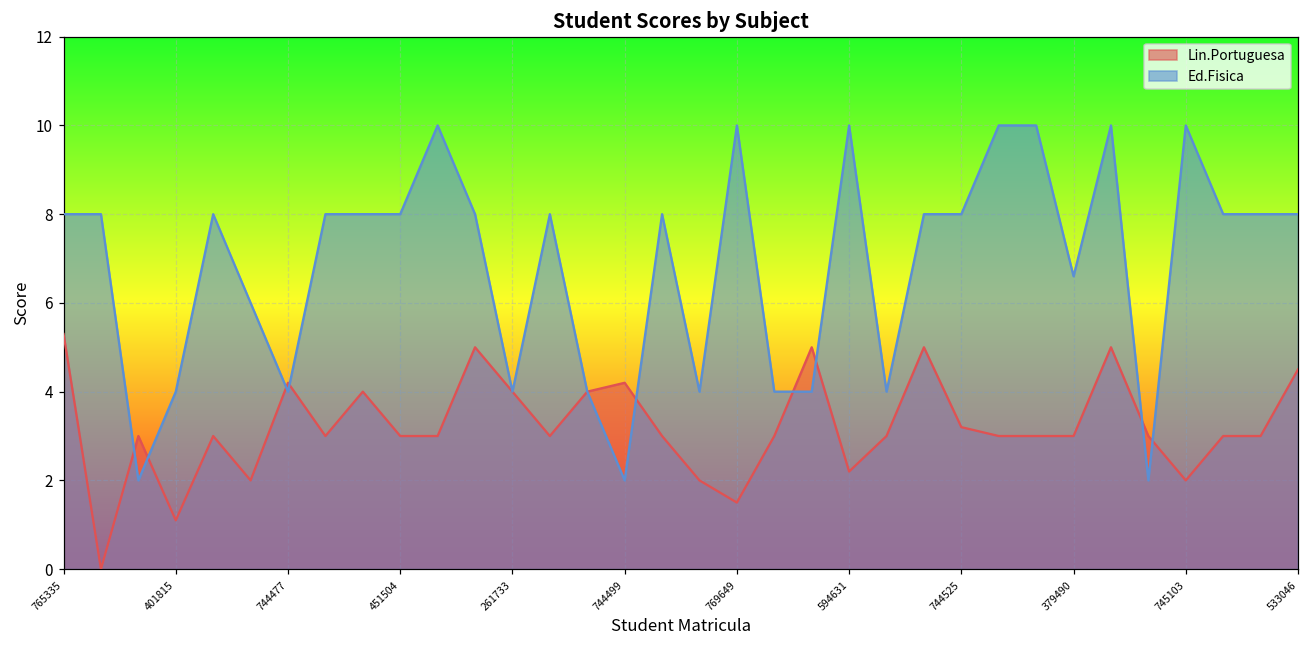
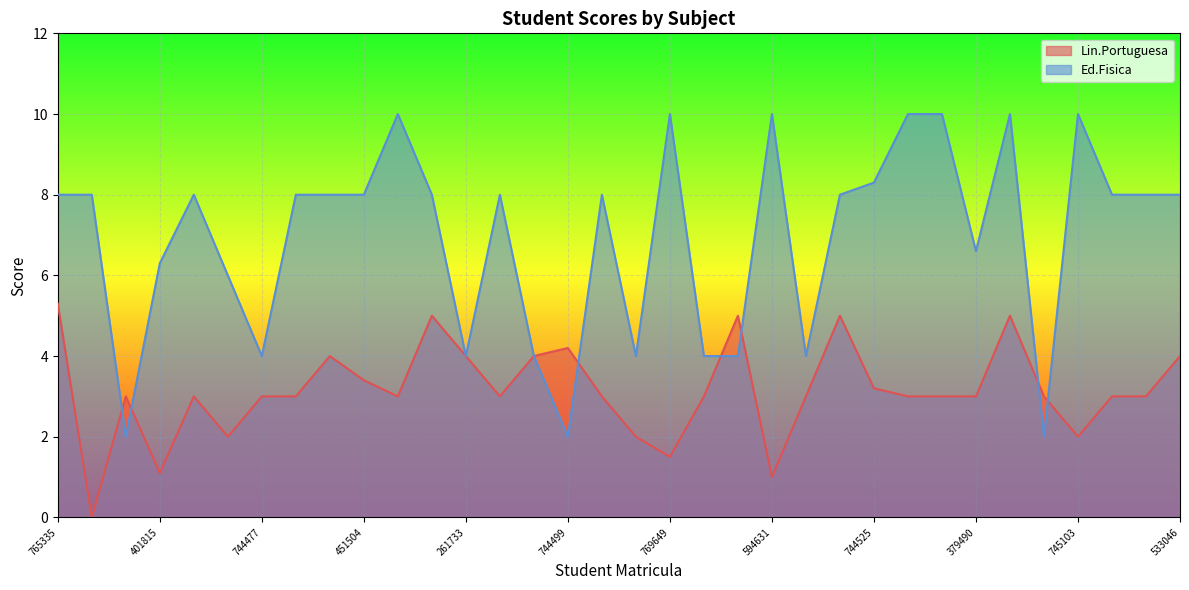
  {
    "Lin.Portuguesa": {
      "765335": 5.3,
      "401815": 1.1,
-     "744477": 4.2,
-     "451504": 3.0,
+     "744477": 3.0,
+     "451504": 3.4,
      "744499": 4.2,
      "769649": 1.5,
-     "594631": 2.2,
+     "594631": 1.0,
      "744525": 3.2,
      "379490": 3.0,
      "745103": 2.0,
-     "533046": 4.5
+     "533046": 4.0
    },
    "Ed.Fisica": {
      "765335": 8.0,
-     "401815": 4.0,
+     "401815": 6.3,
      "744477": 4.0,
      "451504": 8.0,
      "744499": 2.0,
      "769649": 10.0,
      "594631": 10.0,
-     "744525": 8.0,
+     "744525": 8.3,
      "379490": 6.6,
      "745103": 10.0,
      "533046": 8.0
    }
  }
